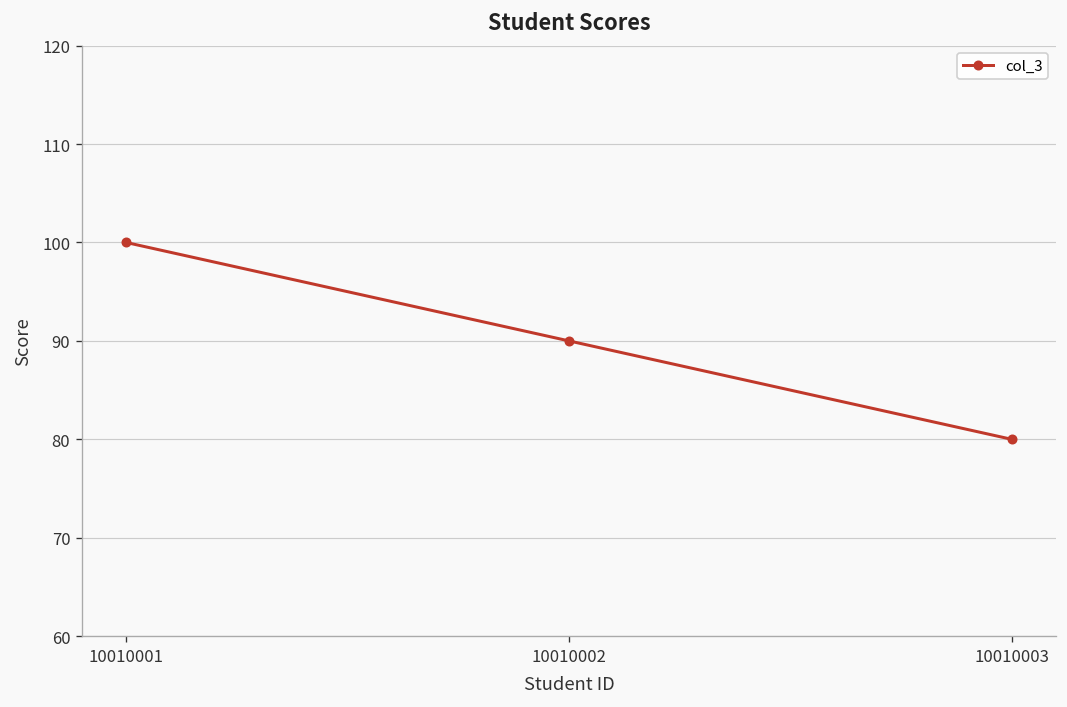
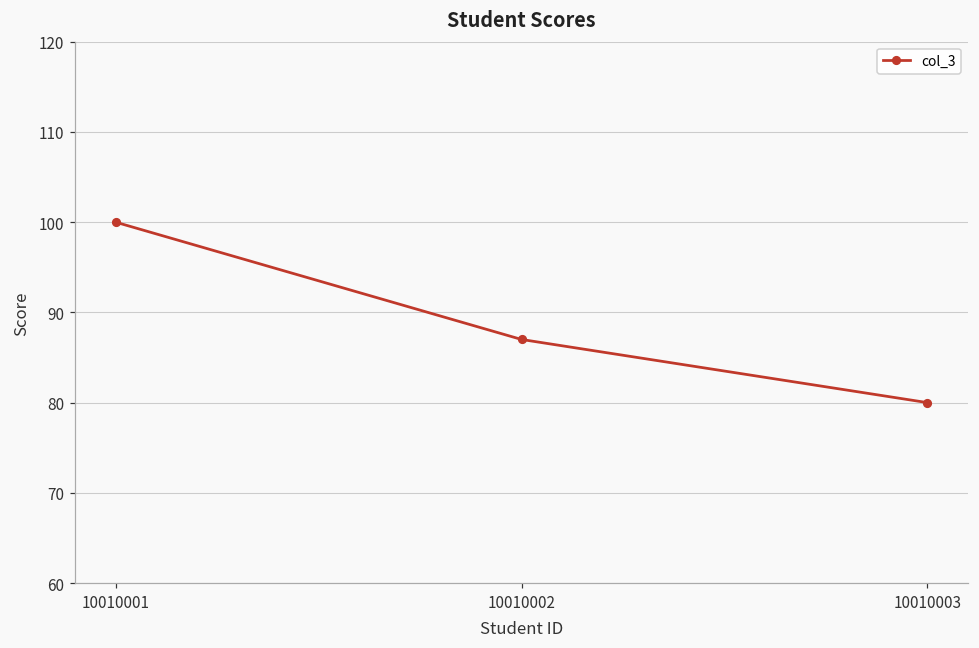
  {
    "10010001": 100,
-   "10010002": 90,
+   "10010002": 87,
    "10010003": 80
  }
